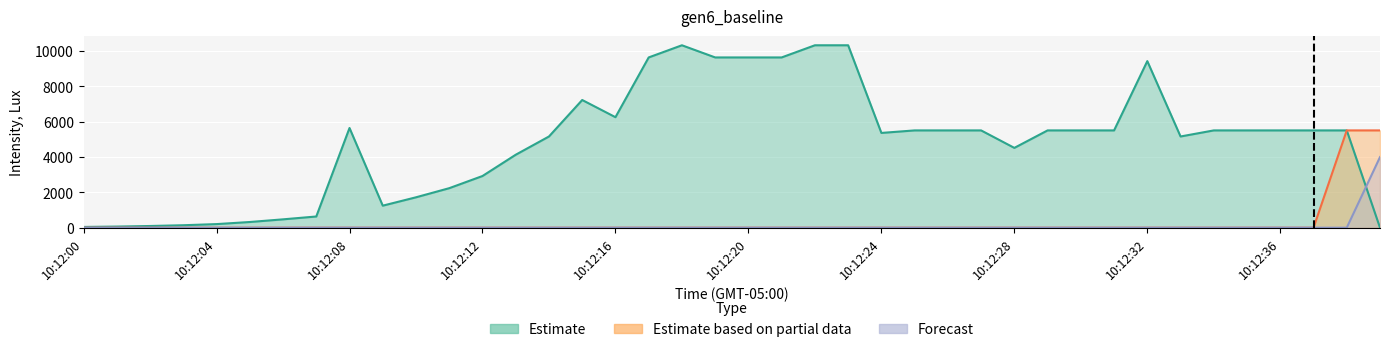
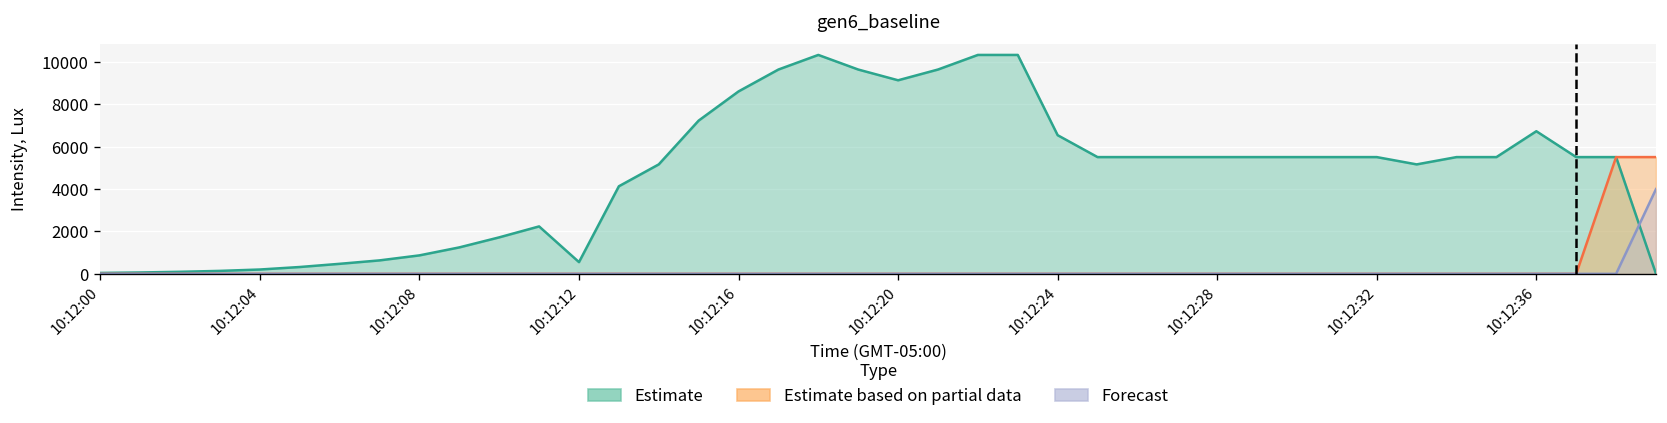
  {
    "Estimate": {
      "10:12:04": 200,
-     "10:12:08": 5600,
-     "10:12:12": 2900,
-     "10:12:16": 6300,
-     "10:12:20": 9600,
-     "10:12:24": 5400,
-     "10:12:28": 4500,
-     "10:12:32": 9400,
-     "10:12:36": 5500
+     "10:12:08": 900,
+     "10:12:12": 600,
+     "10:12:16": 8600,
+     "10:12:20": 9100,
+     "10:12:24": 6500,
+     "10:12:28": 5500,
+     "10:12:32": 5500,
+     "10:12:36": 6700
    }
  }
